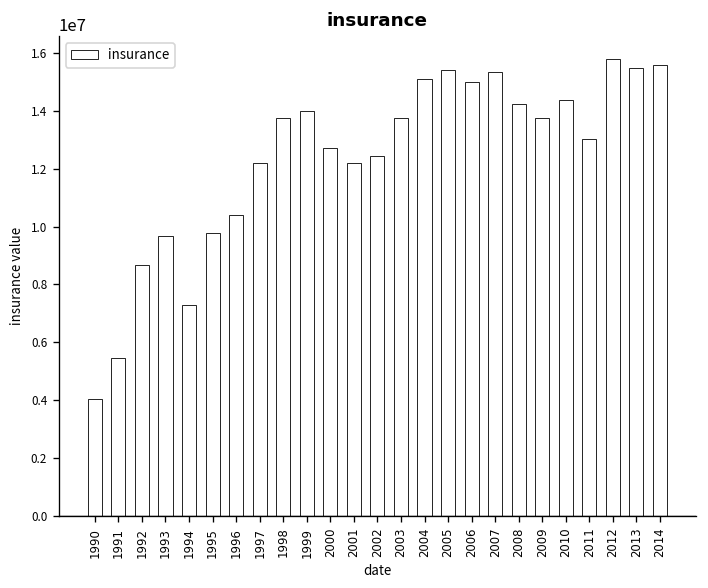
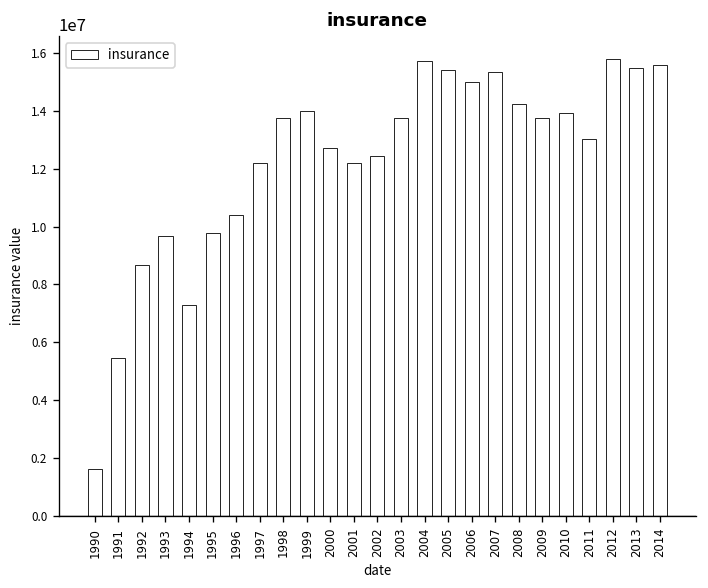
  {
-   "1990": 4100000,
+   "1990": 1600000,
    "1991": 5500000,
    "1992": 8700000,
    "1993": 9700000,
    "1994": 7300000,
    "1995": 9800000,
    "1996": 10400000,
    "1997": 12200000,
    "1998": 13800000,
    "1999": 14000000,
    "2000": 12700000,
    "2001": 12200000,
    "2002": 12400000,
    "2003": 13800000,
-   "2004": 15100000,
+   "2004": 15700000,
    "2005": 15400000,
    "2006": 15000000,
    "2007": 15300000,
    "2008": 14200000,
    "2009": 13700000,
-   "2010": 14400000,
+   "2010": 13900000,
    "2011": 13000000,
    "2012": 15800000,
    "2013": 15500000,
    "2014": 15600000
  }
